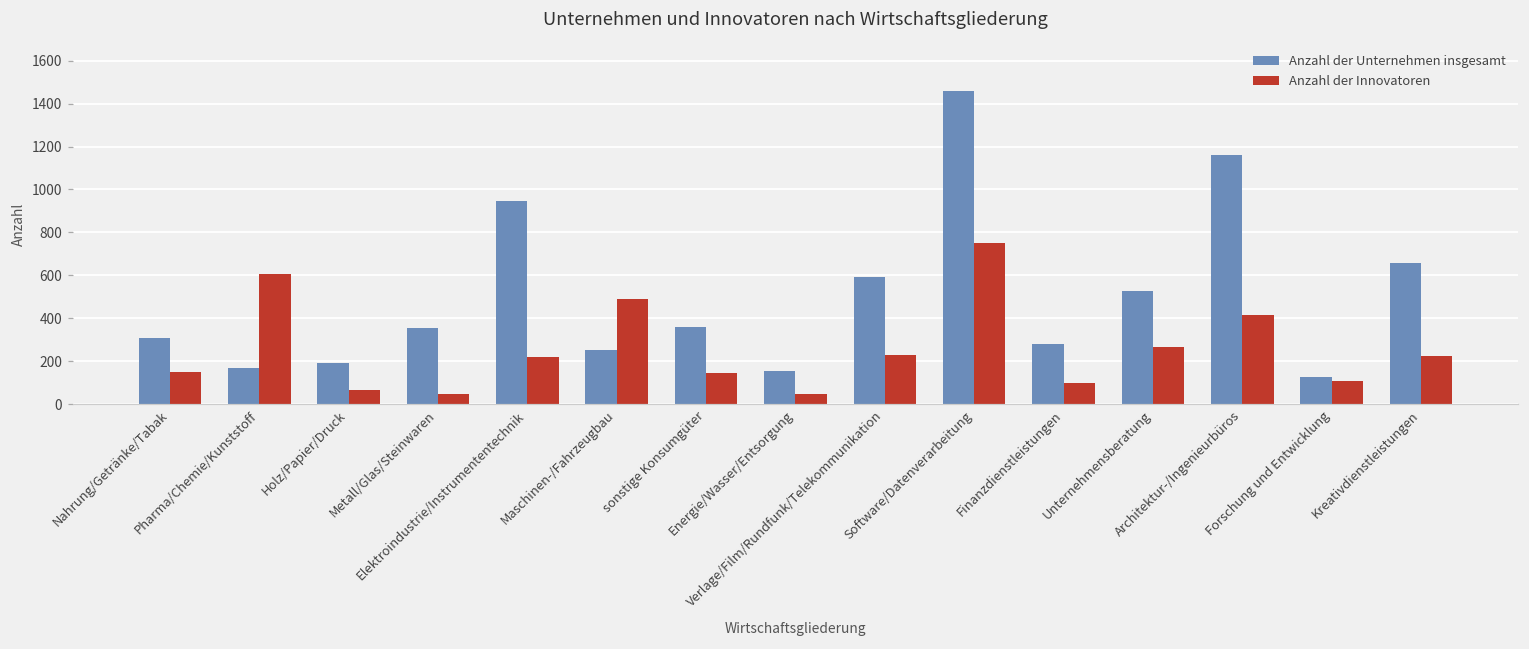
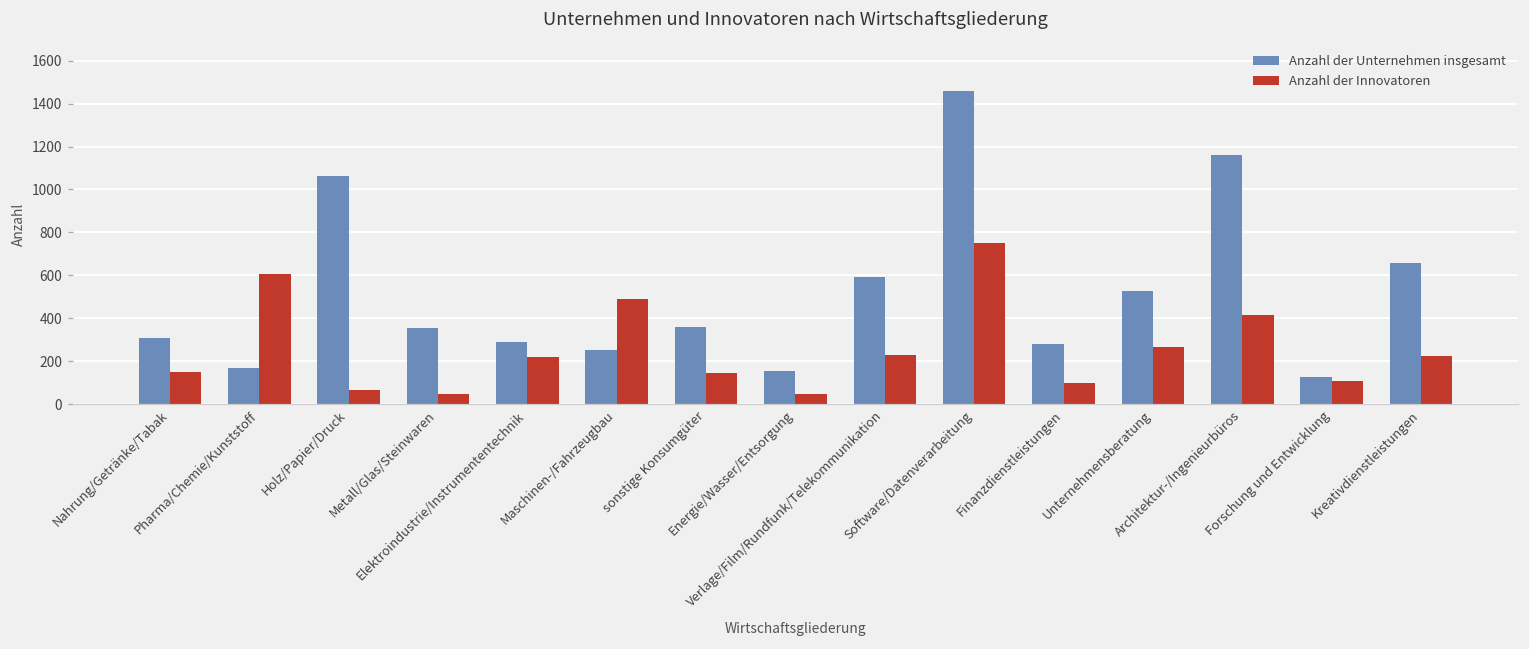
  {
    "Anzahl der Unternehmen insgesamt": {
      "Nahrung/Getränke/Tabak": 310,
      "Pharma/Chemie/Kunststoff": 170,
-     "Holz/Papier/Druck": 190,
+     "Holz/Papier/Druck": 1060,
      "Metall/Glas/Steinwaren": 360,
-     "Elektroindustrie/Instrumententechnik": 950,
+     "Elektroindustrie/Instrumententechnik": 290,
      "Maschinen-/Fahrzeugbau": 260,
      "sonstige Konsumgüter": 360,
      "Energie/Wasser/Entsorgung": 160,
      "Verlage/Film/Rundfunk/Telekommunikation": 590,
      "Software/Datenverarbeitung": 1460,
      "Finanzdienstleistungen": 280,
      "Unternehmensberatung": 530,
      "Architektur-/Ingenieurbüros": 1160,
      "Forschung und Entwicklung": 130,
      "Kreativdienstleistungen": 660
    },
    "Anzahl der Innovatoren": {
      "Nahrung/Getränke/Tabak": 150,
      "Pharma/Chemie/Kunststoff": 610,
      "Holz/Papier/Druck": 70,
      "Metall/Glas/Steinwaren": 50,
      "Elektroindustrie/Instrumententechnik": 220,
      "Maschinen-/Fahrzeugbau": 490,
      "sonstige Konsumgüter": 150,
      "Energie/Wasser/Entsorgung": 50,
      "Verlage/Film/Rundfunk/Telekommunikation": 230,
      "Software/Datenverarbeitung": 750,
      "Finanzdienstleistungen": 100,
      "Unternehmensberatung": 270,
      "Architektur-/Ingenieurbüros": 410,
      "Forschung und Entwicklung": 110,
      "Kreativdienstleistungen": 230
    }
  }
